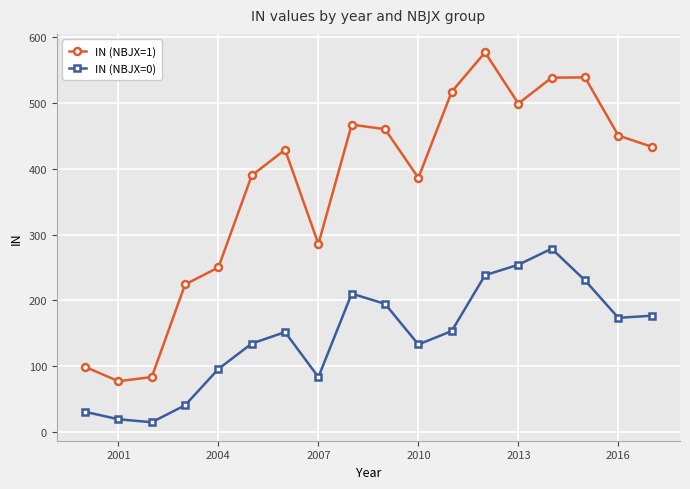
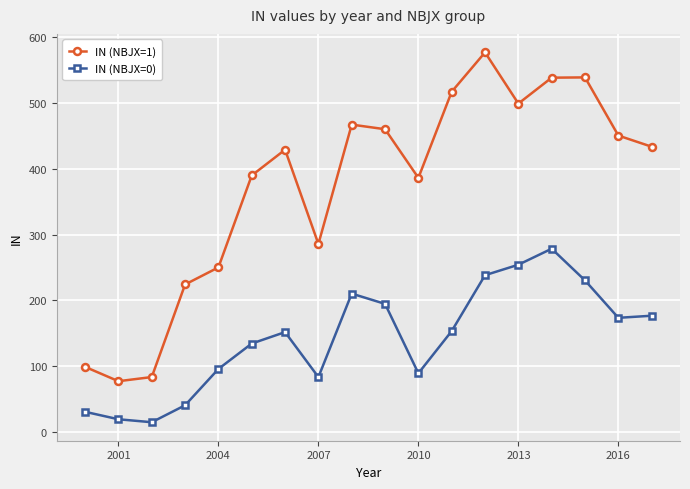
  {
    "IN (NBJX=1)": {
      "2001": 80,
      "2004": 250,
      "2007": 290,
      "2010": 390,
      "2013": 500,
      "2016": 450
    },
    "IN (NBJX=0)": {
      "2001": 20,
      "2004": 100,
      "2007": 80,
-     "2010": 130,
+     "2010": 90,
      "2013": 250,
      "2016": 170
    }
  }
